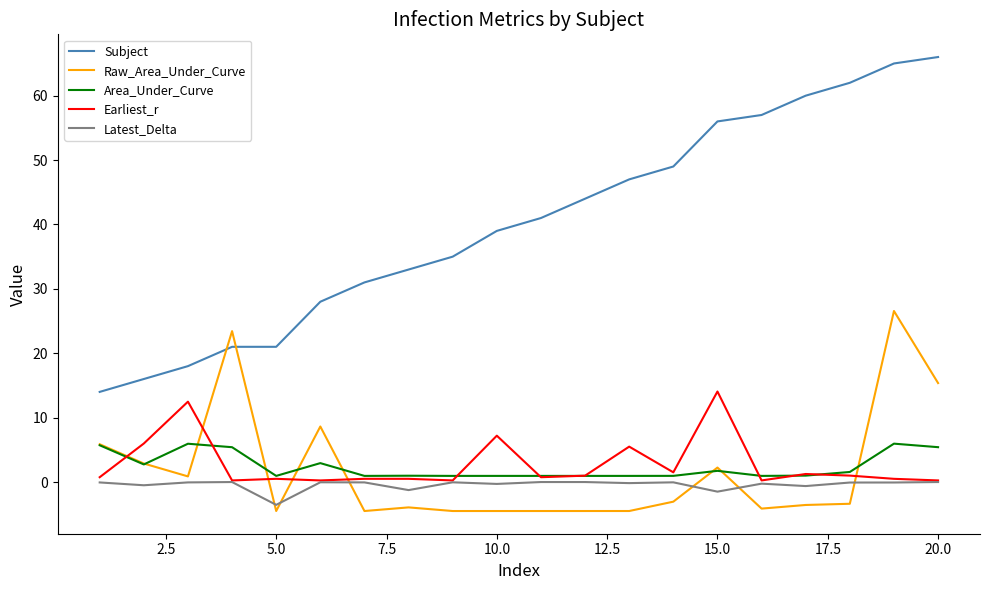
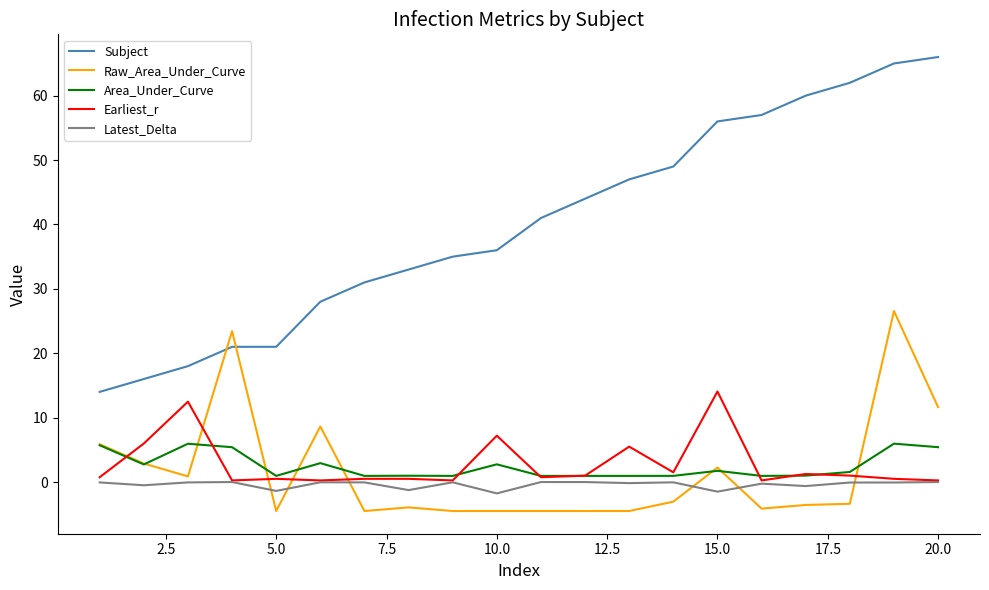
  {
    "Subject": {
      "5.0": 21,
-     "10.0": 39,
+     "10.0": 36,
      "15.0": 56,
      "20.0": 66
    },
    "Raw_Area_Under_Curve": {
      "5.0": -4,
      "10.0": -5,
      "15.0": 2,
-     "20.0": 15
+     "20.0": 12
    },
    "Area_Under_Curve": {
      "5.0": 1,
-     "10.0": 1,
+     "10.0": 3,
      "15.0": 2,
      "20.0": 5
    },
    "Earliest_r": {
      "5.0": 0,
      "10.0": 7,
      "15.0": 14
    },
    "Latest_Delta": {
-     "5.0": -4,
-     "10.0": 0,
+     "5.0": -1,
+     "10.0": -2,
      "15.0": -1
    }
  }
